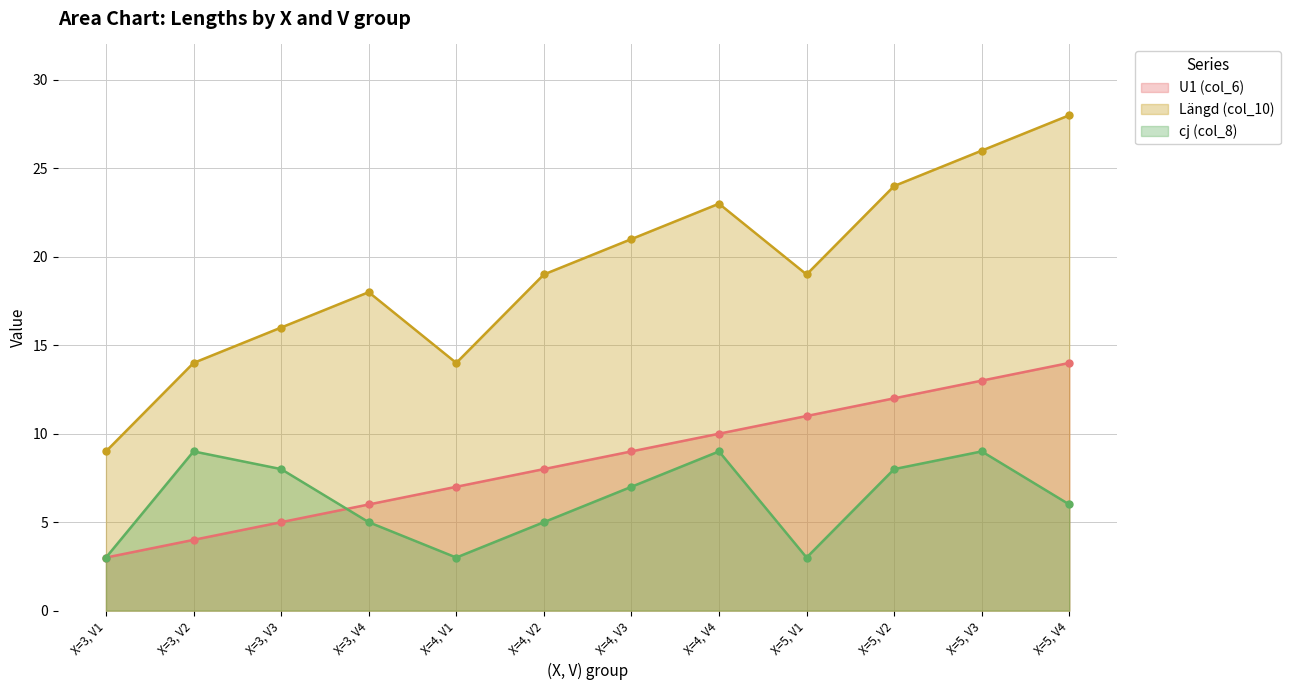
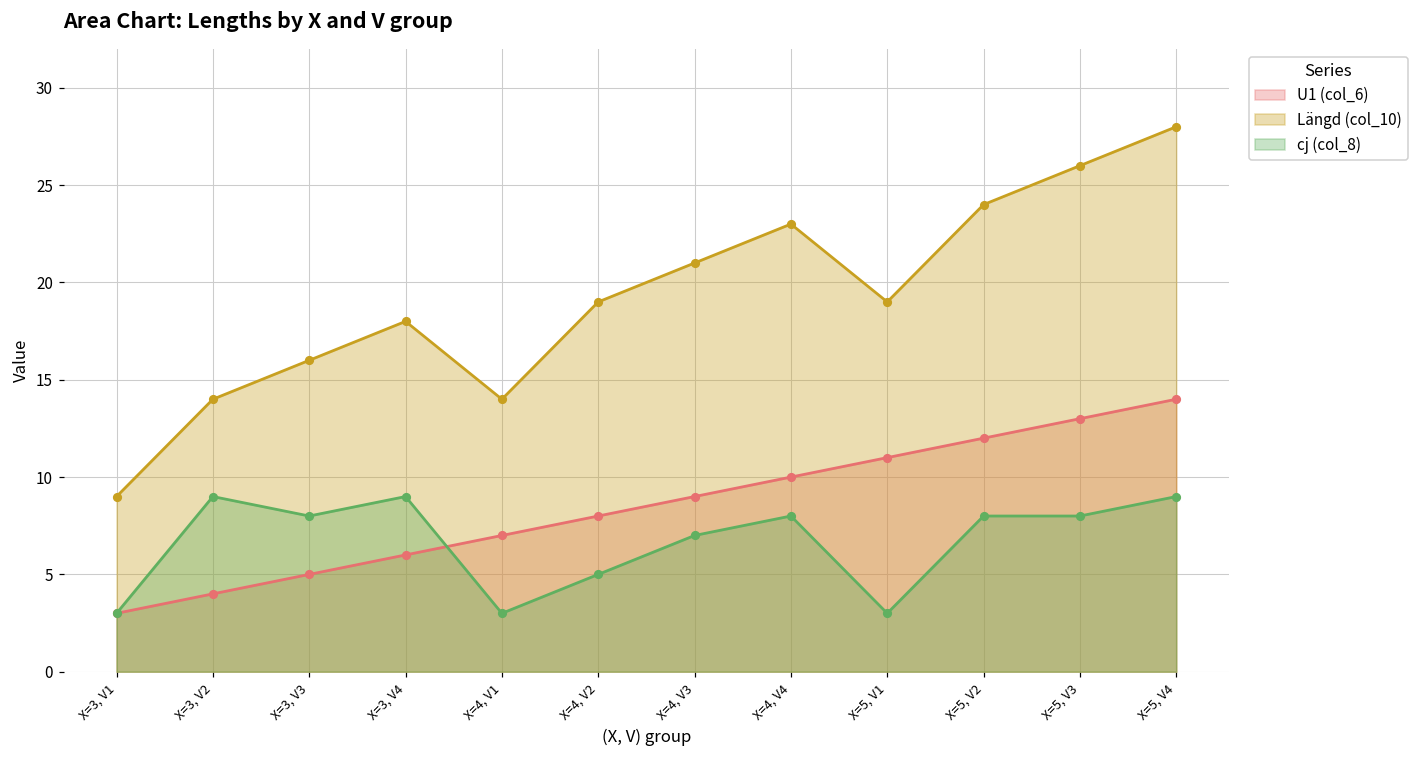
  {
    "cj (col_8)": {
      "X=3, V2": 9,
      "X=3, V3": 8,
-     "X=3, V4": 5,
+     "X=3, V4": 9,
      "X=4, V1": 3,
      "X=4, V2": 5,
      "X=4, V3": 7,
-     "X=4, V4": 9,
+     "X=4, V4": 8,
      "X=5, V1": 3,
      "X=5, V2": 8,
-     "X=5, V3": 9,
-     "X=5, V4": 6
+     "X=5, V3": 8,
+     "X=5, V4": 9
    }
  }
